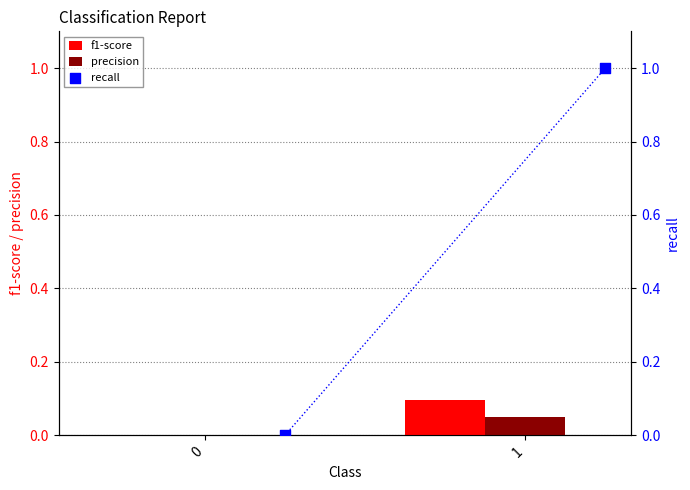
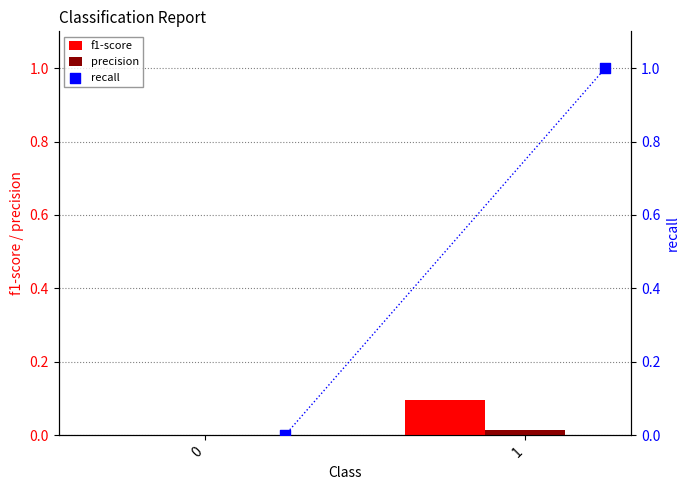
  {
    "f1-score": {
      "0": 0.00,
      "1": 0.09
    },
    "precision": {
      "0": 0.00,
-     "1": 0.05
+     "1": 0.01
    }
  }
